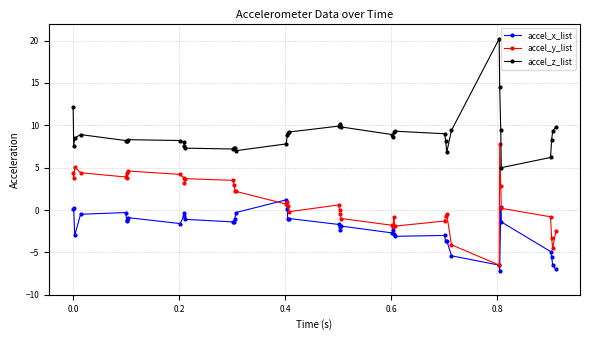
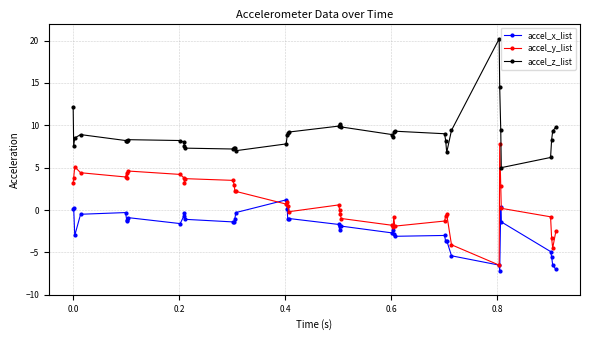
  {
    "accel_x_list": {
      "0.0": 0
    },
    "accel_y_list": {
-     "0.0": 4
+     "0.0": 3
    },
    "accel_z_list": {
      "0.0": 12
    }
  }
